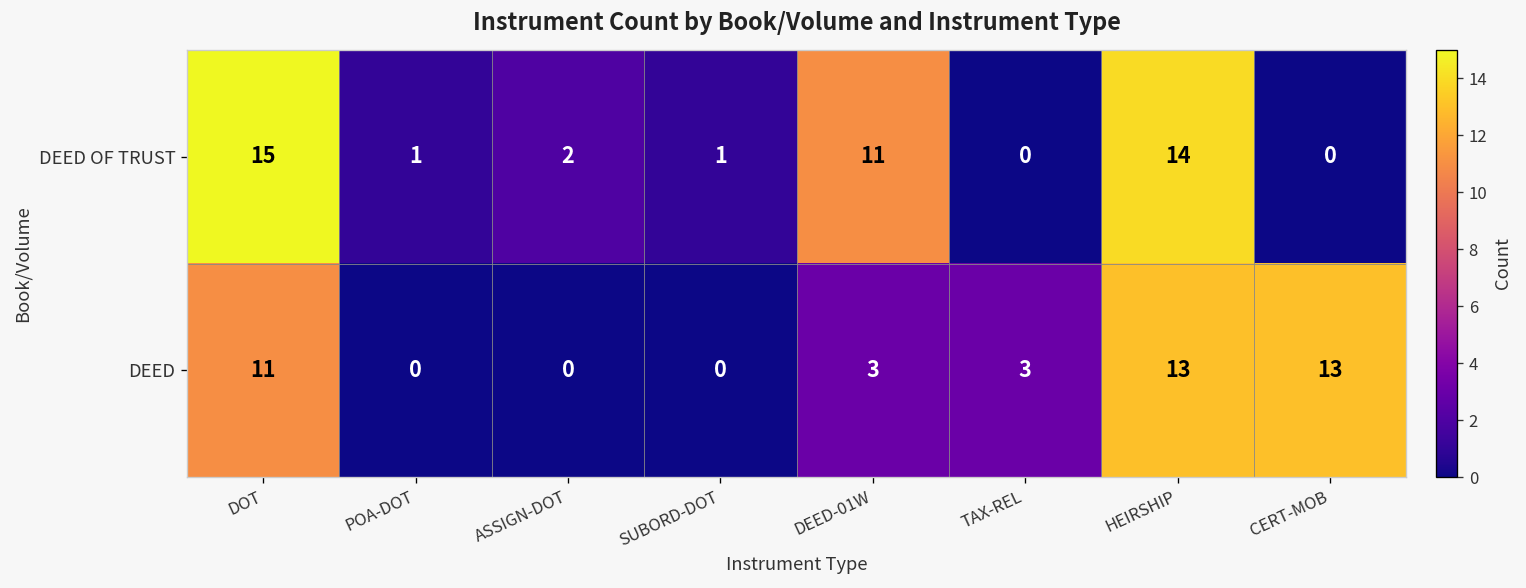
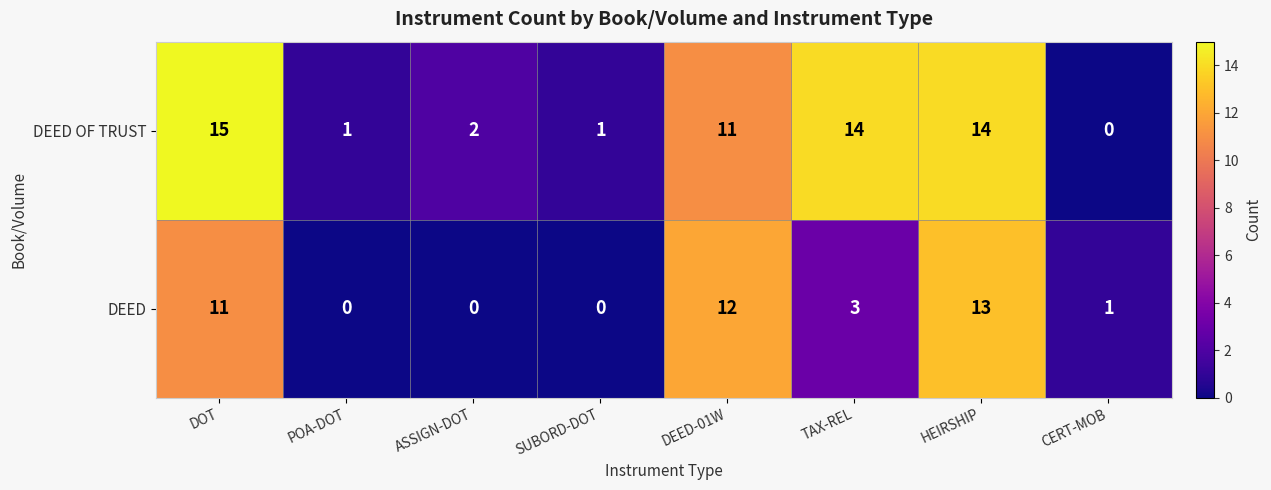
  {
    "DEED OF TRUST": {
      "DOT": 15,
      "POA-DOT": 1,
      "ASSIGN-DOT": 2,
      "SUBORD-DOT": 1,
      "DEED-01W": 11,
-     "TAX-REL": 0,
+     "TAX-REL": 14,
      "HEIRSHIP": 14,
      "CERT-MOB": 0
    },
    "DEED": {
      "DOT": 11,
      "POA-DOT": 0,
      "ASSIGN-DOT": 0,
      "SUBORD-DOT": 0,
-     "DEED-01W": 3,
+     "DEED-01W": 12,
      "TAX-REL": 3,
      "HEIRSHIP": 13,
-     "CERT-MOB": 13
+     "CERT-MOB": 1
    }
  }
